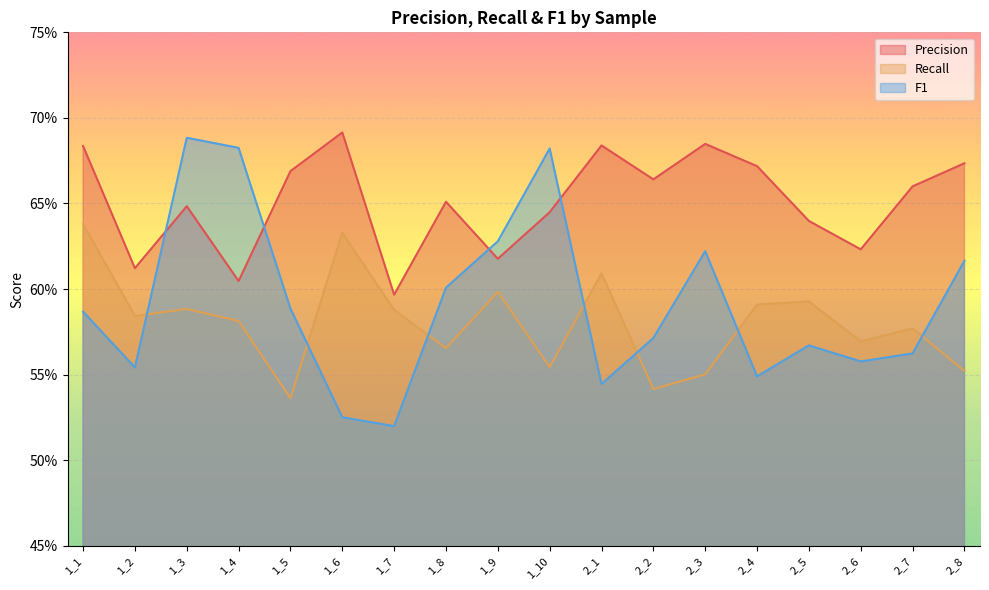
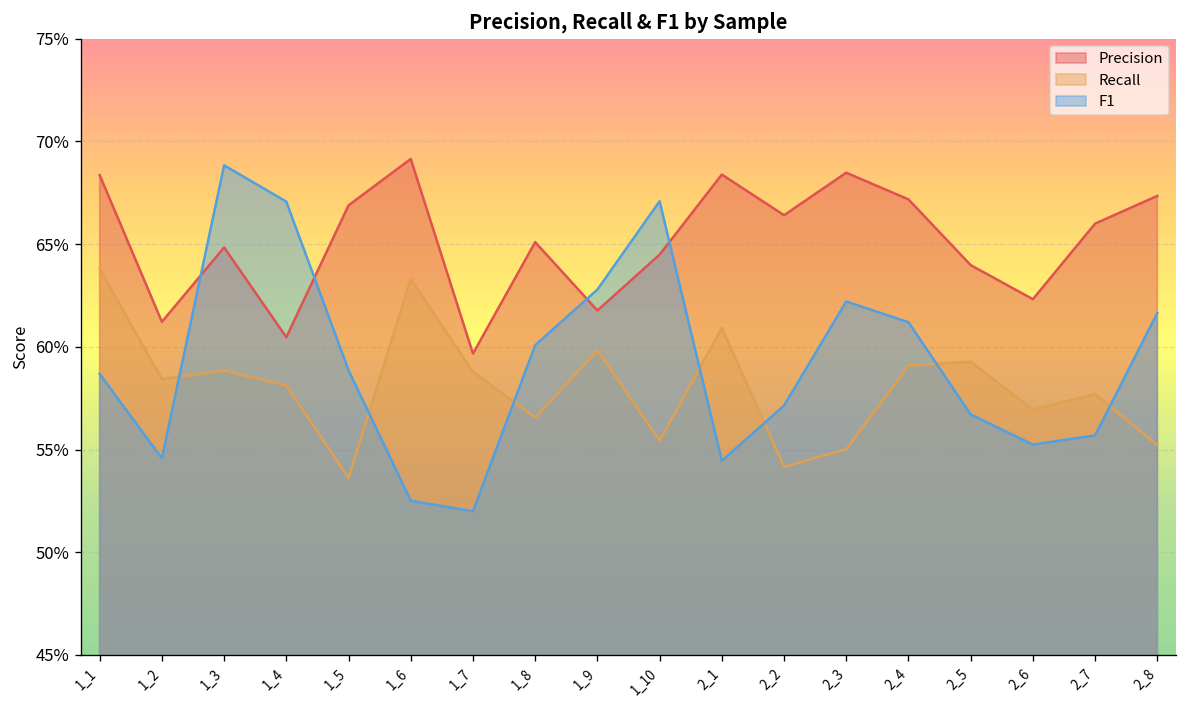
  {
    "F1": {
      "1_1": "58.7%",
-     "1_2": "55.4%",
+     "1_2": "54.6%",
      "1_3": "68.8%",
-     "1_4": "68.3%",
+     "1_4": "67.1%",
      "1_5": "58.9%",
      "1_6": "52.5%",
      "1_7": "52.0%",
      "1_8": "60.1%",
      "1_9": "62.8%",
-     "1_10": "68.2%",
+     "1_10": "67.1%",
      "2_1": "54.4%",
      "2_2": "57.1%",
      "2_3": "62.2%",
-     "2_4": "54.9%",
+     "2_4": "61.2%",
      "2_5": "56.7%",
-     "2_6": "55.8%",
-     "2_7": "56.2%",
+     "2_6": "55.2%",
+     "2_7": "55.7%",
      "2_8": "61.7%"
    }
  }
